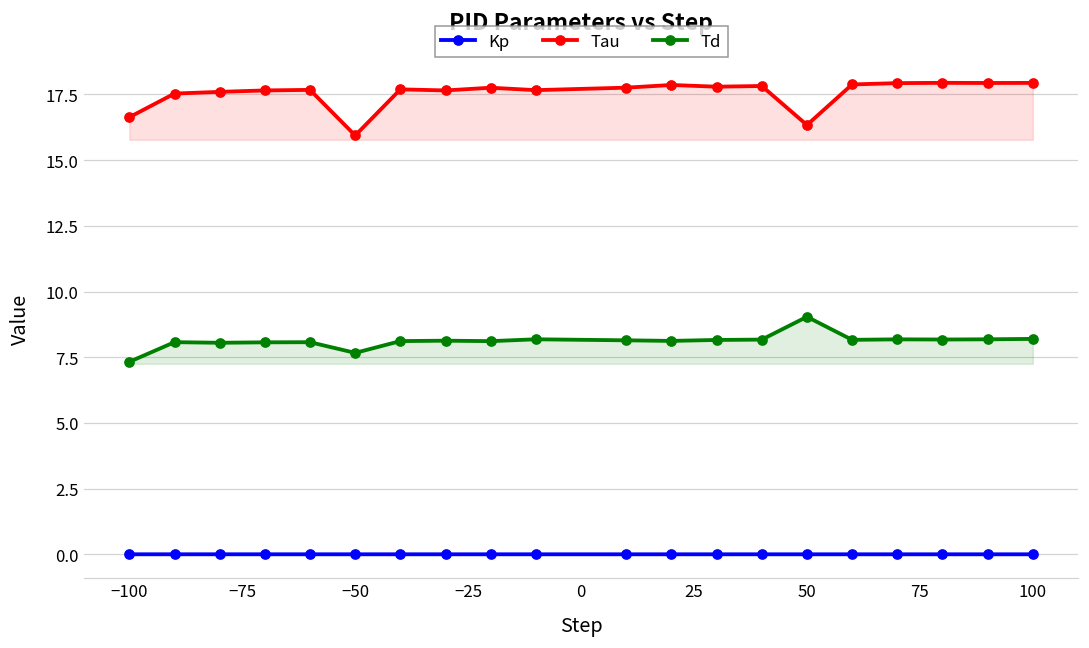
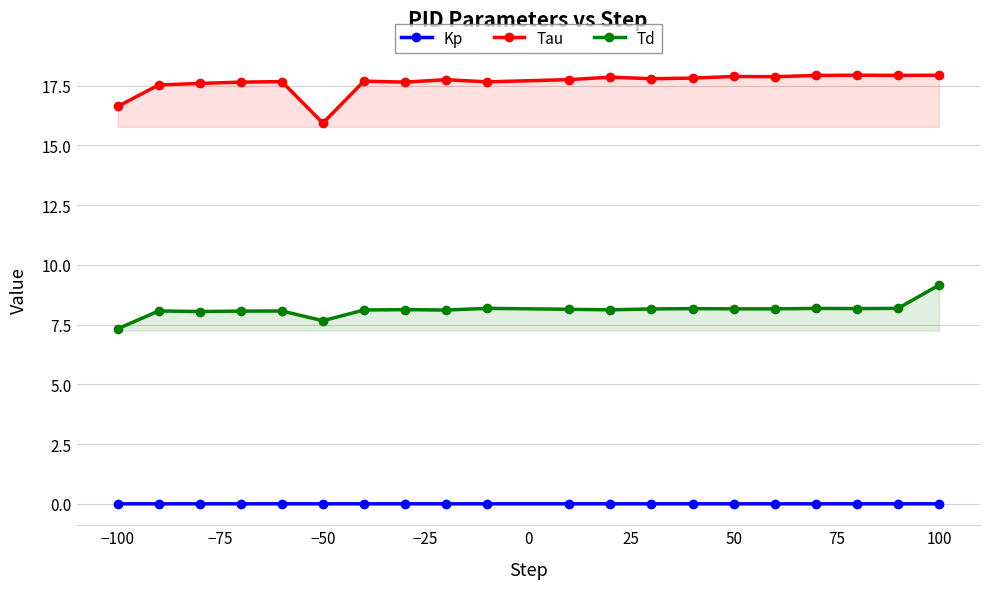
  {
    "Kp": {
      "−100": 0.0,
      "−50": 0.0,
      "50": 0.0,
      "100": 0.0
    },
    "Tau": {
      "−100": 16.6,
      "−50": 15.9,
-     "50": 16.3,
+     "50": 17.9,
      "100": 17.9
    },
    "Td": {
      "−100": 7.3,
      "−50": 7.7,
-     "50": 9.0,
-     "100": 8.2
+     "50": 8.2,
+     "100": 9.2
    }
  }
